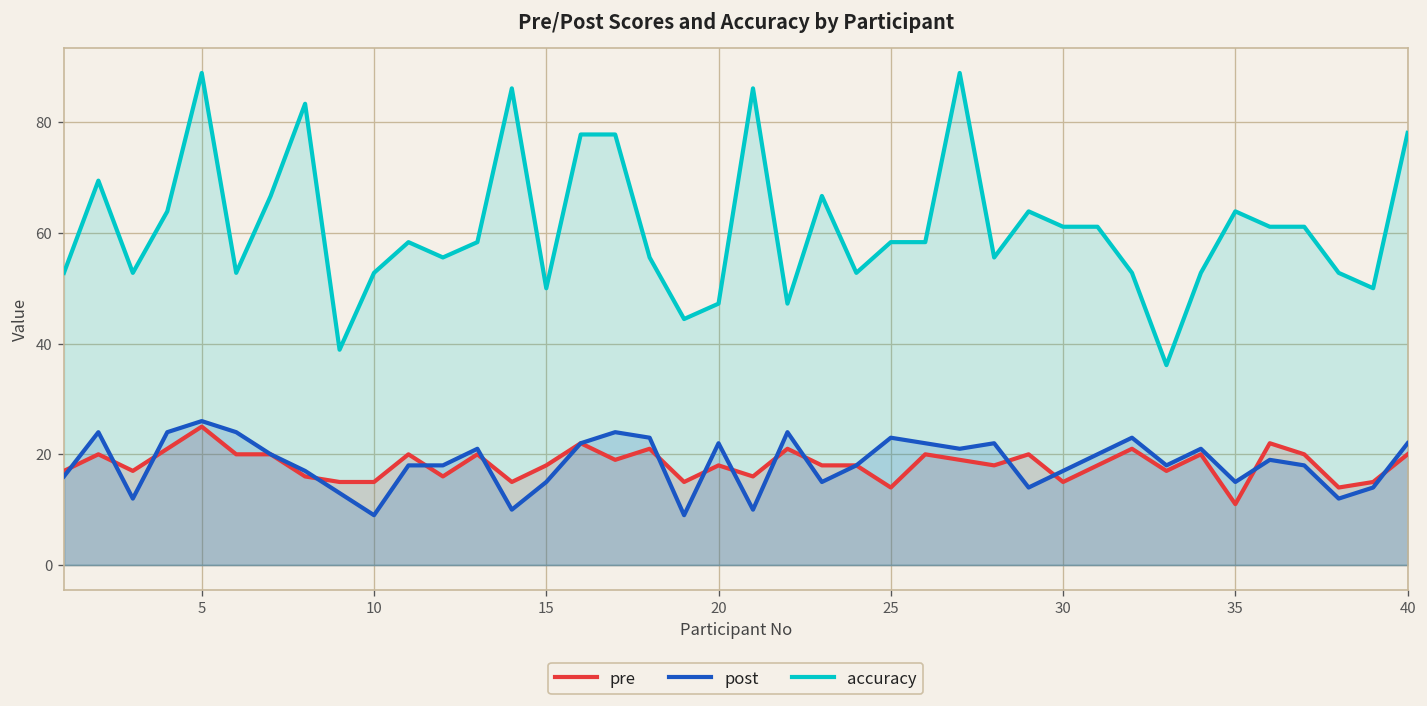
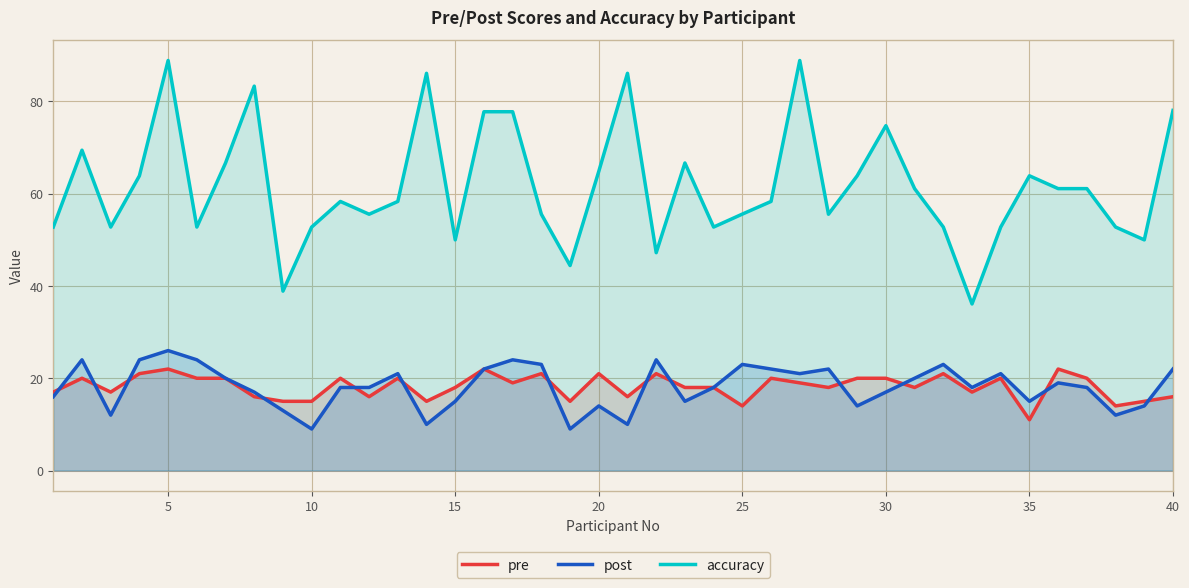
  {
    "pre": {
-     "5": 25,
+     "5": 22,
      "10": 15,
      "15": 18,
-     "20": 18,
+     "20": 21,
      "25": 14,
-     "30": 15,
+     "30": 20,
      "35": 11,
-     "40": 20
+     "40": 16
    },
    "post": {
      "5": 26,
      "10": 9,
      "15": 15,
-     "20": 22,
+     "20": 14,
      "25": 23,
      "30": 17,
      "35": 15,
      "40": 22
    },
    "accuracy": {
      "5": 89,
      "10": 53,
      "15": 50,
-     "20": 47,
-     "25": 58,
-     "30": 61,
+     "20": 65,
+     "25": 56,
+     "30": 75,
      "35": 64,
      "40": 78
    }
  }
